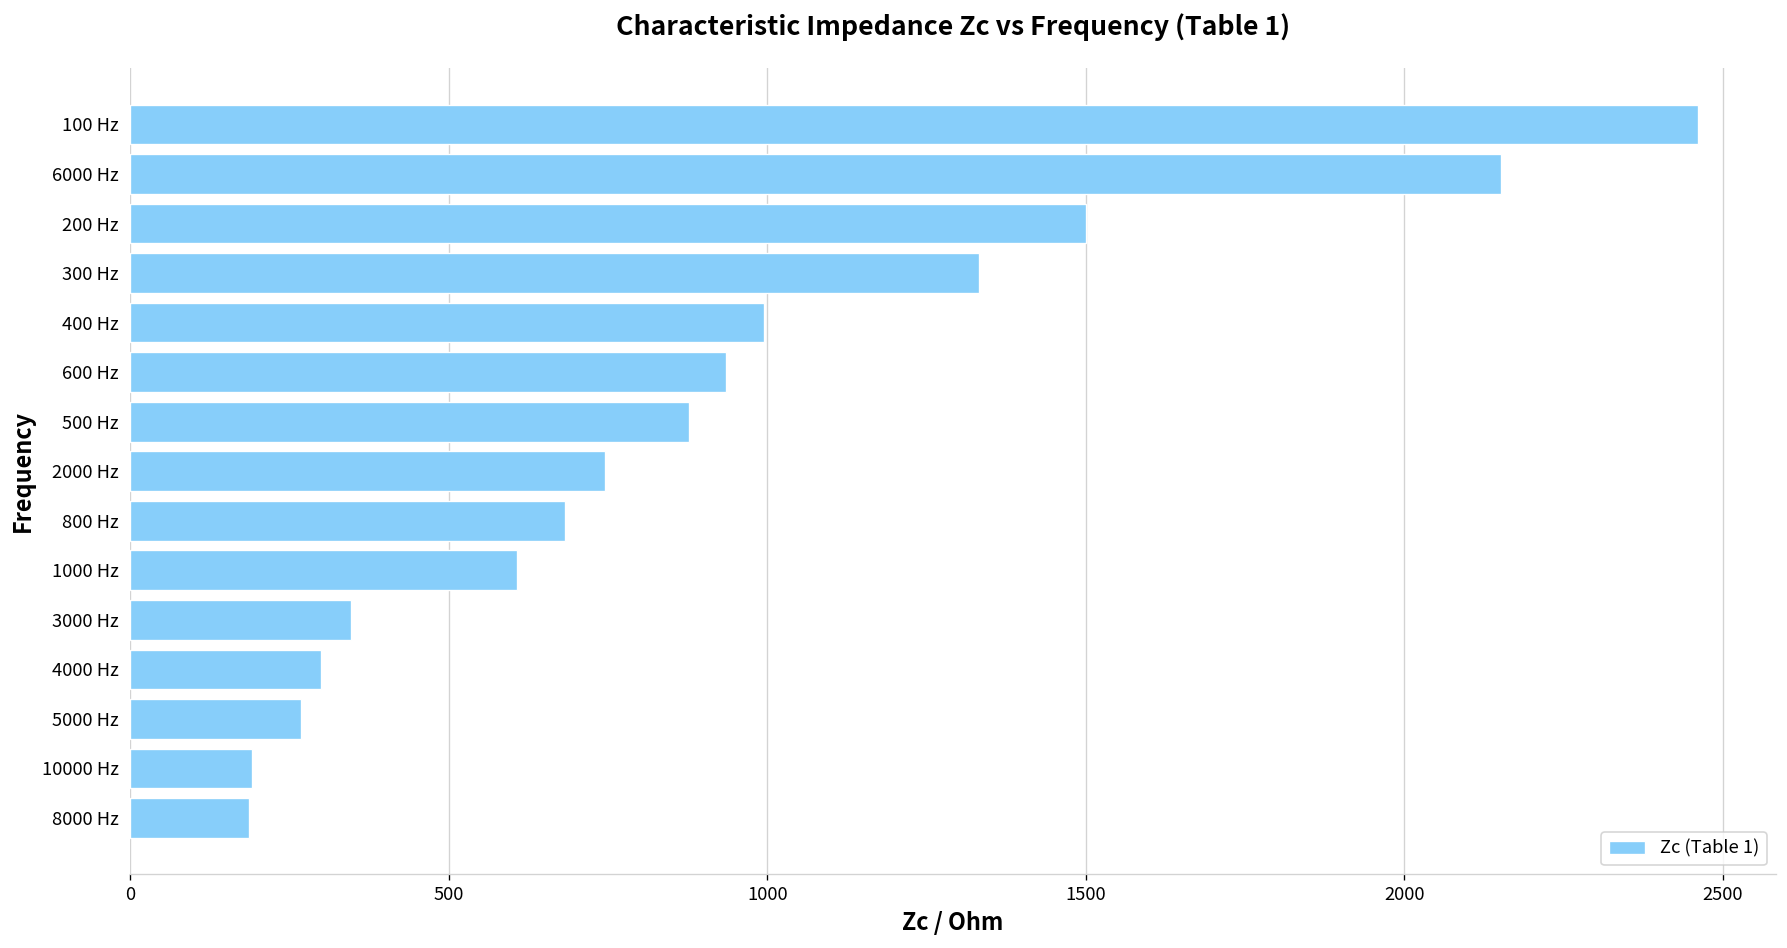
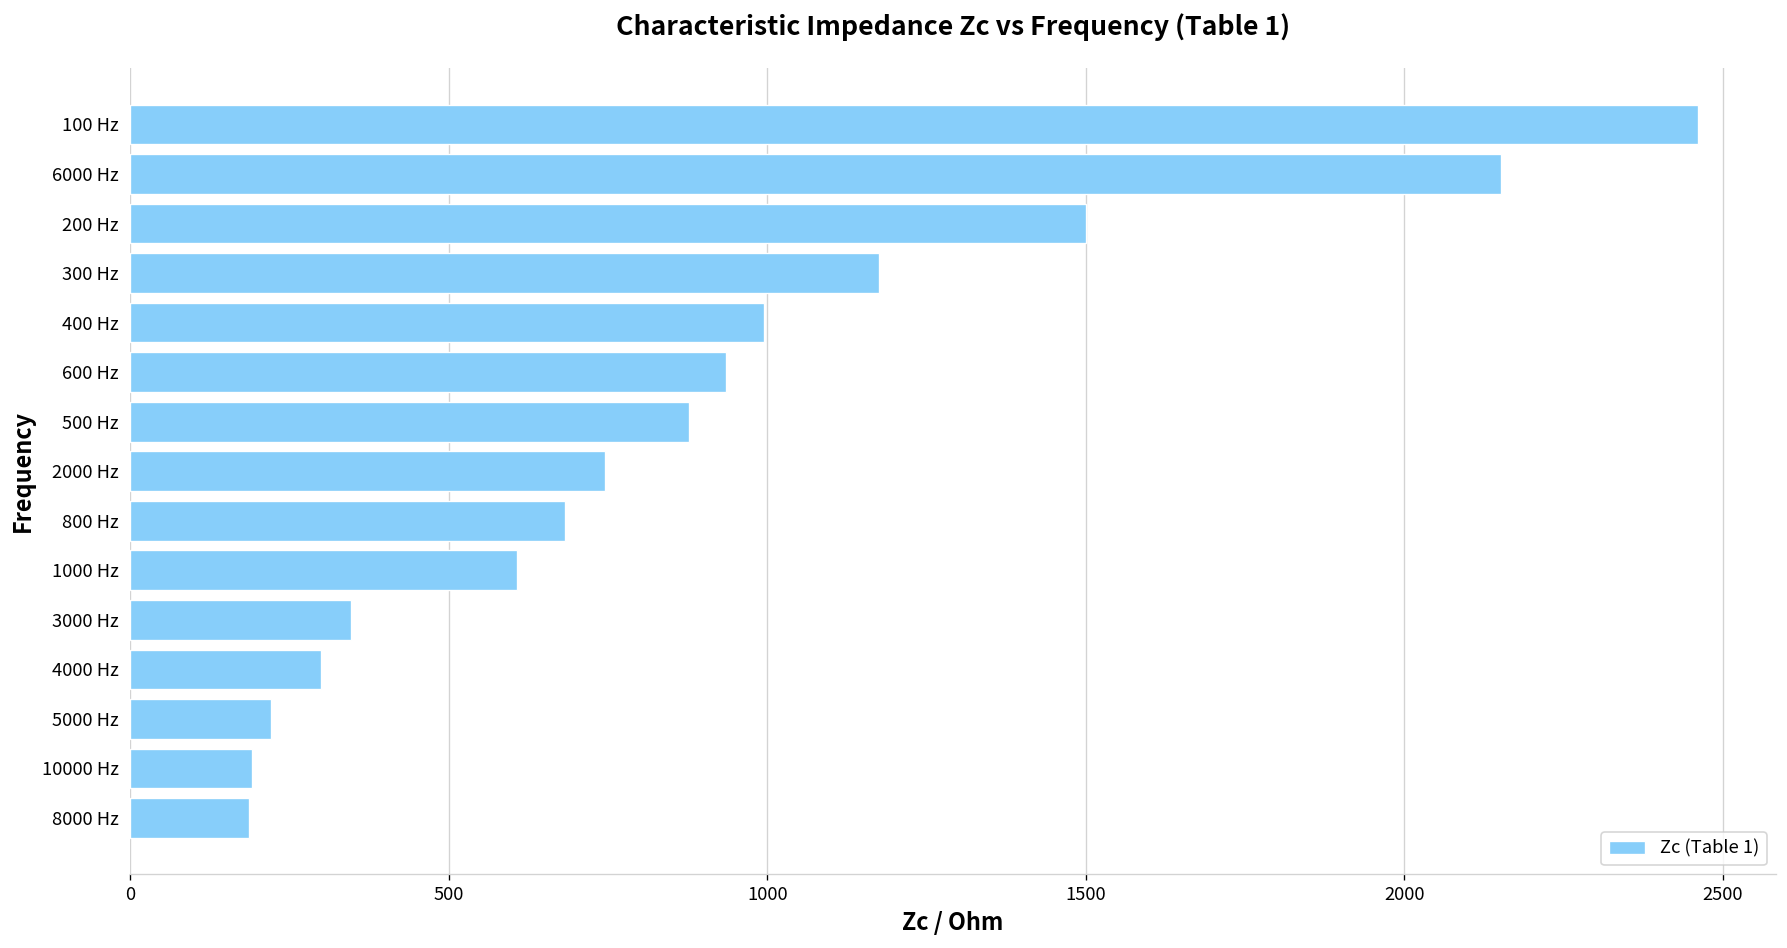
  {
    "100 Hz": 2460,
    "6000 Hz": 2150,
    "200 Hz": 1500,
-   "300 Hz": 1330,
+   "300 Hz": 1180,
    "400 Hz": 990,
    "600 Hz": 930,
    "500 Hz": 880,
    "2000 Hz": 750,
    "800 Hz": 680,
    "1000 Hz": 610,
    "3000 Hz": 350,
    "4000 Hz": 300,
-   "5000 Hz": 270,
+   "5000 Hz": 220,
    "10000 Hz": 190,
    "8000 Hz": 190
  }
